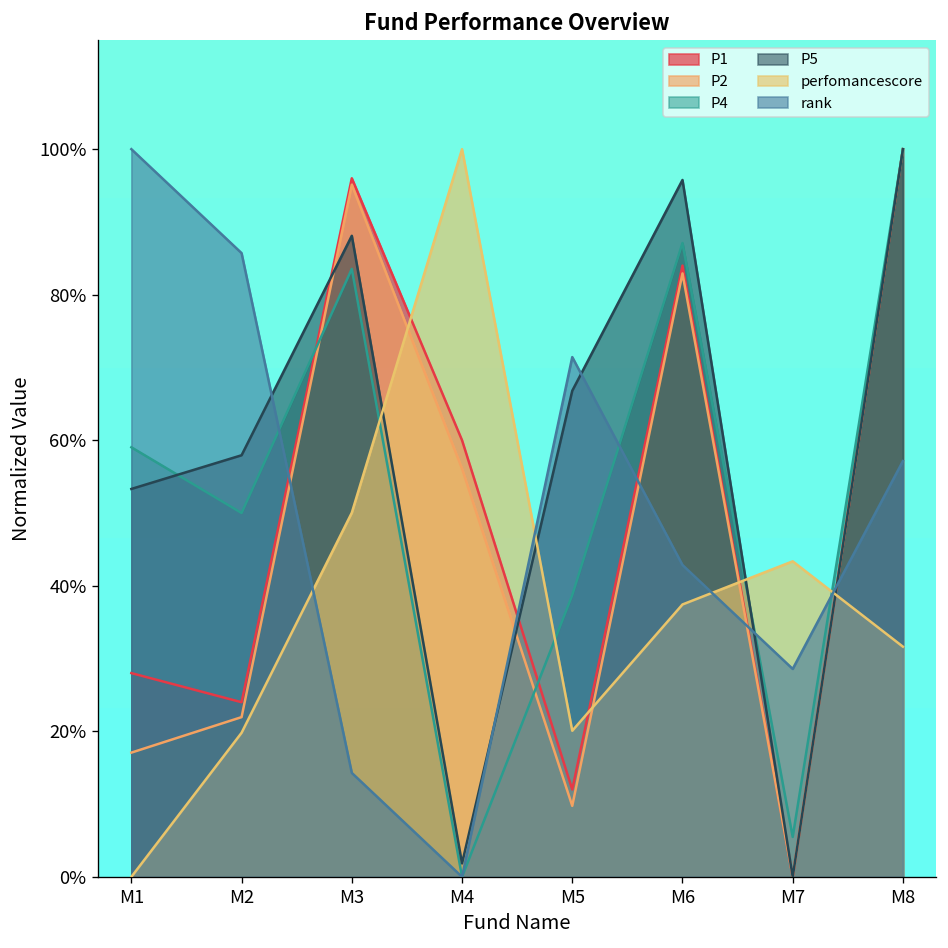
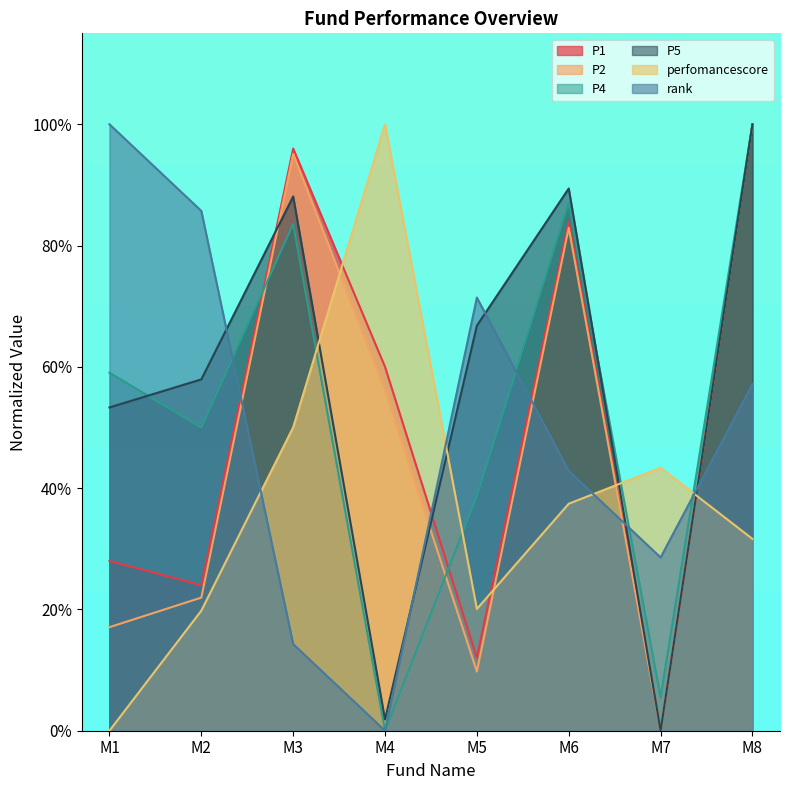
  {
    "P1": {
      "M1": "28%",
      "M2": "24%",
      "M3": "96%",
      "M4": "60%",
      "M5": "12%",
      "M6": "84%"
    },
    "P5": {
      "M1": "53%",
      "M2": "58%",
      "M3": "88%",
      "M4": "2%",
      "M5": "67%",
-     "M6": "96%"
+     "M6": "89%"
    }
  }
